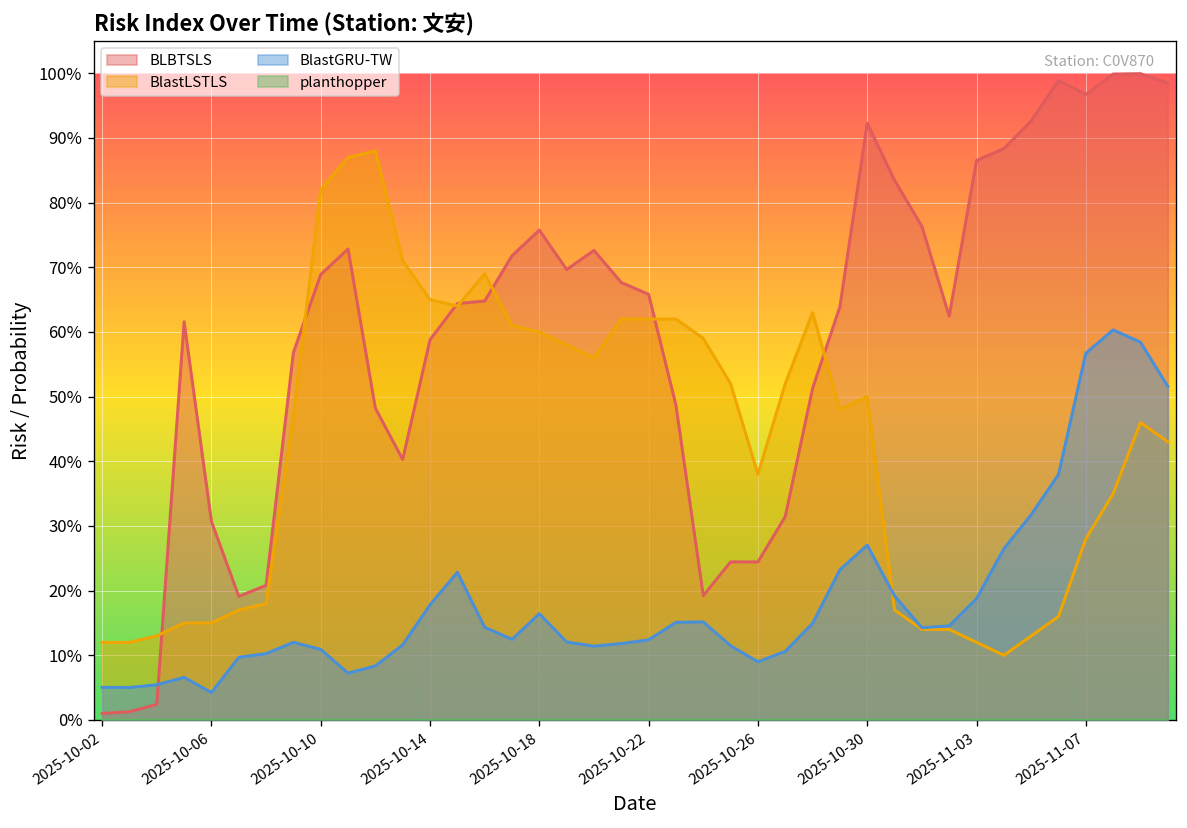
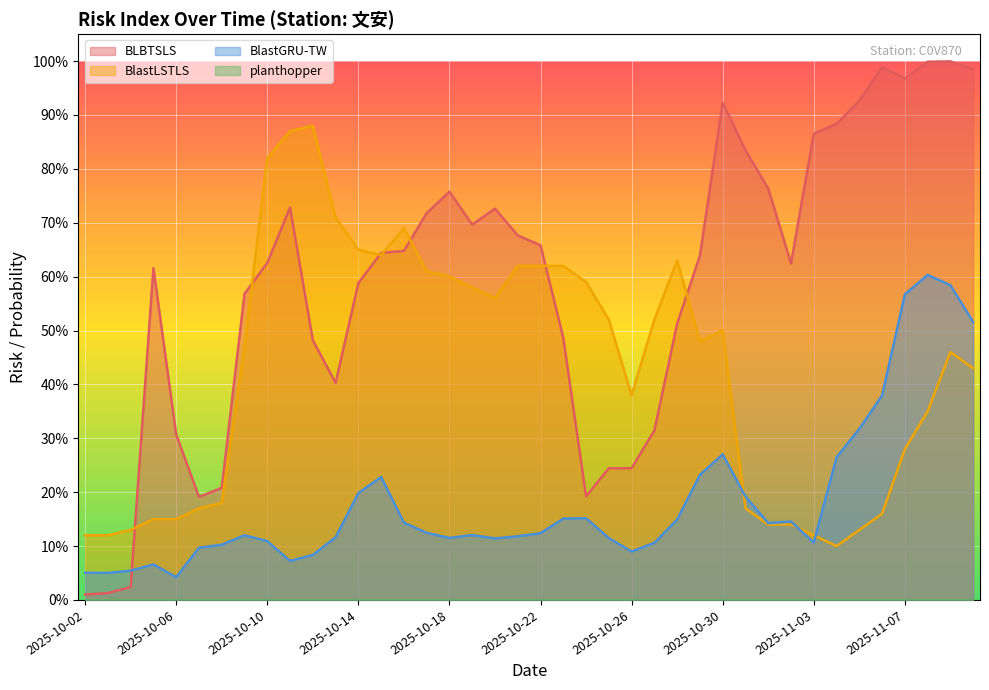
  {
    "BLBTSLS": {
      "2025-10-02": "1%",
      "2025-10-06": "31%",
-     "2025-10-10": "69%",
+     "2025-10-10": "63%",
      "2025-10-14": "59%",
      "2025-10-18": "76%",
      "2025-10-22": "66%",
      "2025-10-26": "24%",
      "2025-10-30": "92%",
      "2025-11-03": "87%",
      "2025-11-07": "97%"
    },
    "BlastLSTLS": {
      "2025-10-02": "12%",
      "2025-10-06": "15%",
      "2025-10-10": "82%",
      "2025-10-14": "65%",
      "2025-10-18": "60%",
      "2025-10-22": "62%",
      "2025-10-26": "38%",
      "2025-10-30": "50%",
      "2025-11-03": "12%",
      "2025-11-07": "28%"
    },
    "BlastGRU-TW": {
      "2025-10-02": "5%",
      "2025-10-06": "4%",
      "2025-10-10": "11%",
-     "2025-10-14": "18%",
-     "2025-10-18": "16%",
+     "2025-10-14": "20%",
+     "2025-10-18": "12%",
      "2025-10-22": "12%",
      "2025-10-26": "9%",
      "2025-10-30": "27%",
-     "2025-11-03": "19%",
+     "2025-11-03": "11%",
      "2025-11-07": "57%"
    },
    "planthopper": {
      "2025-10-02": "0%",
      "2025-10-06": "0%",
      "2025-10-10": "0%",
      "2025-10-14": "0%",
      "2025-10-18": "0%",
      "2025-10-22": "0%",
      "2025-10-26": "0%",
      "2025-10-30": "0%",
      "2025-11-03": "0%",
      "2025-11-07": "0%"
    }
  }
